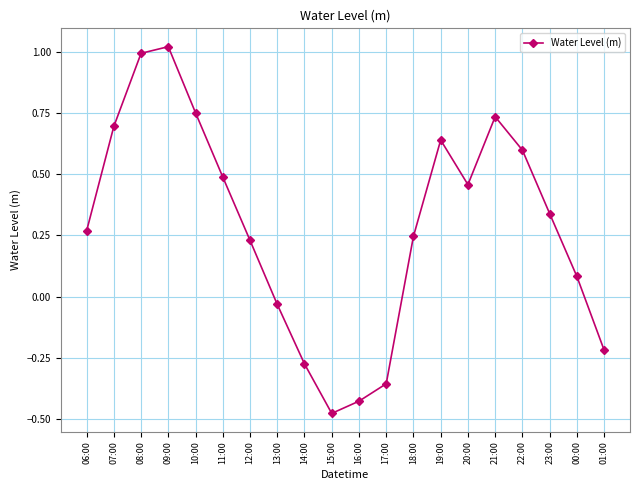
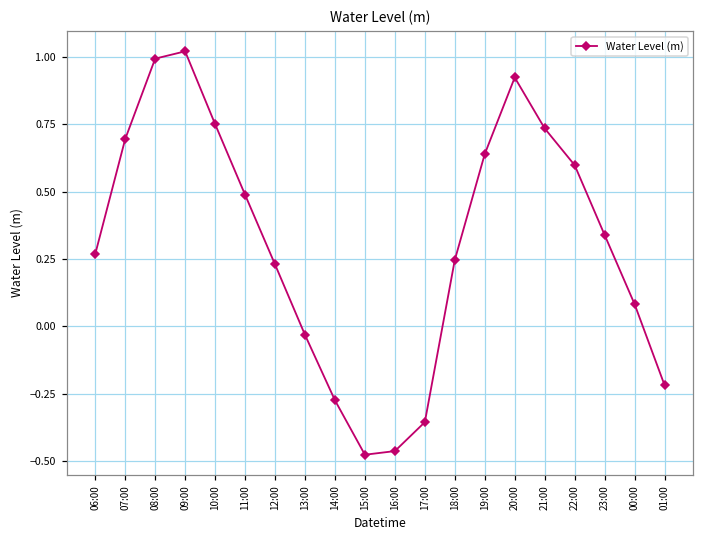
  {
    "06:00": 0.27,
    "07:00": 0.69,
    "08:00": 0.99,
    "09:00": 1.02,
    "10:00": 0.75,
    "11:00": 0.49,
    "12:00": 0.23,
    "13:00": -0.03,
    "14:00": -0.27,
    "15:00": -0.48,
-   "16:00": -0.43,
+   "16:00": -0.46,
    "17:00": -0.36,
    "18:00": 0.25,
    "19:00": 0.64,
-   "20:00": 0.46,
+   "20:00": 0.92,
    "21:00": 0.73,
    "22:00": 0.60,
    "23:00": 0.34,
    "00:00": 0.08,
    "01:00": -0.22
  }
